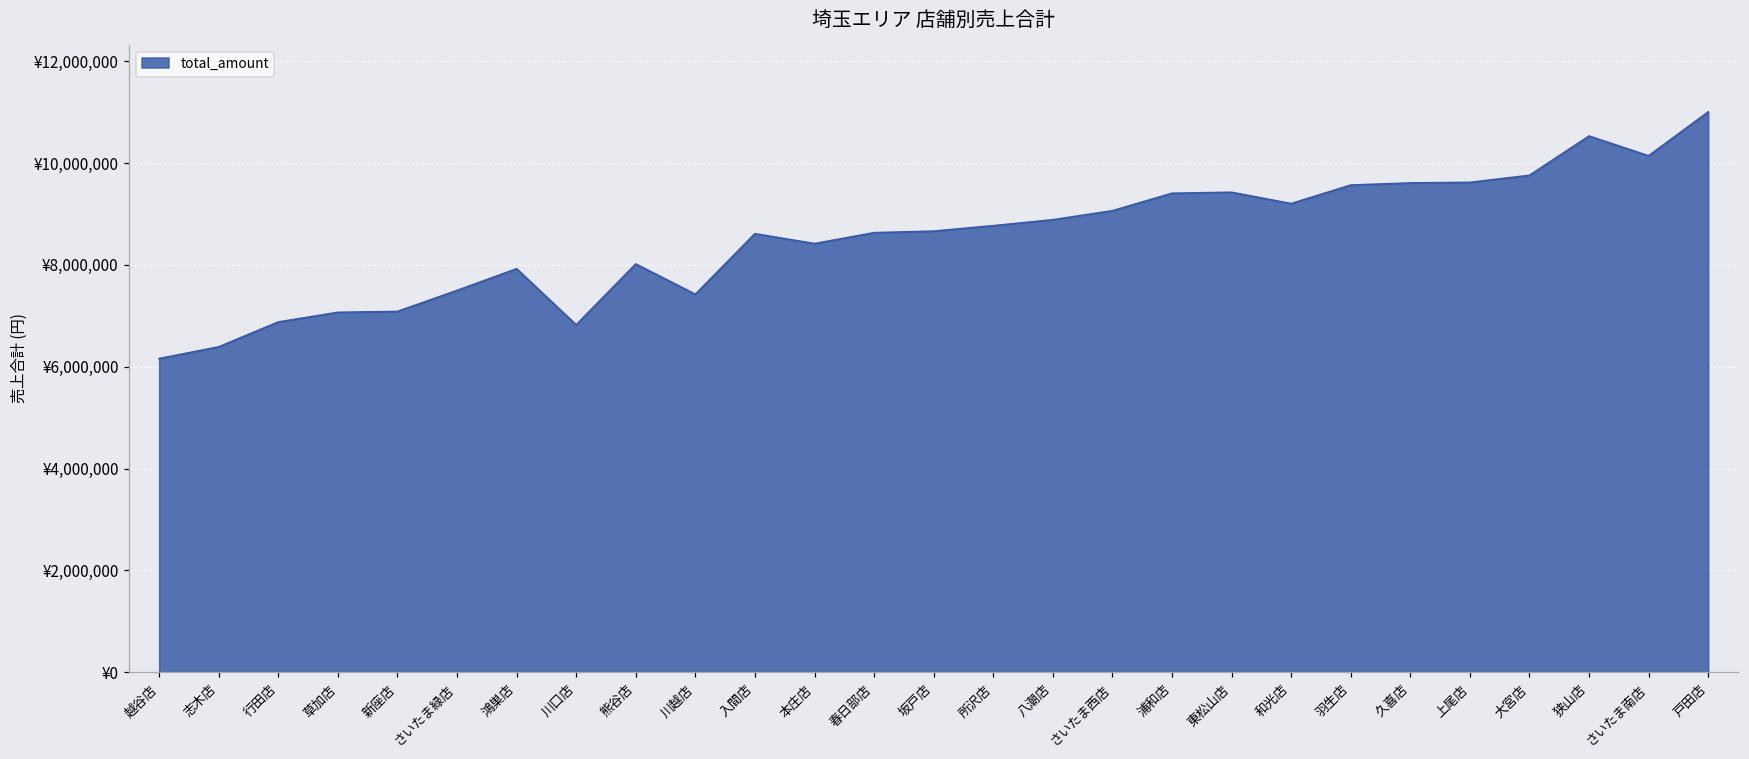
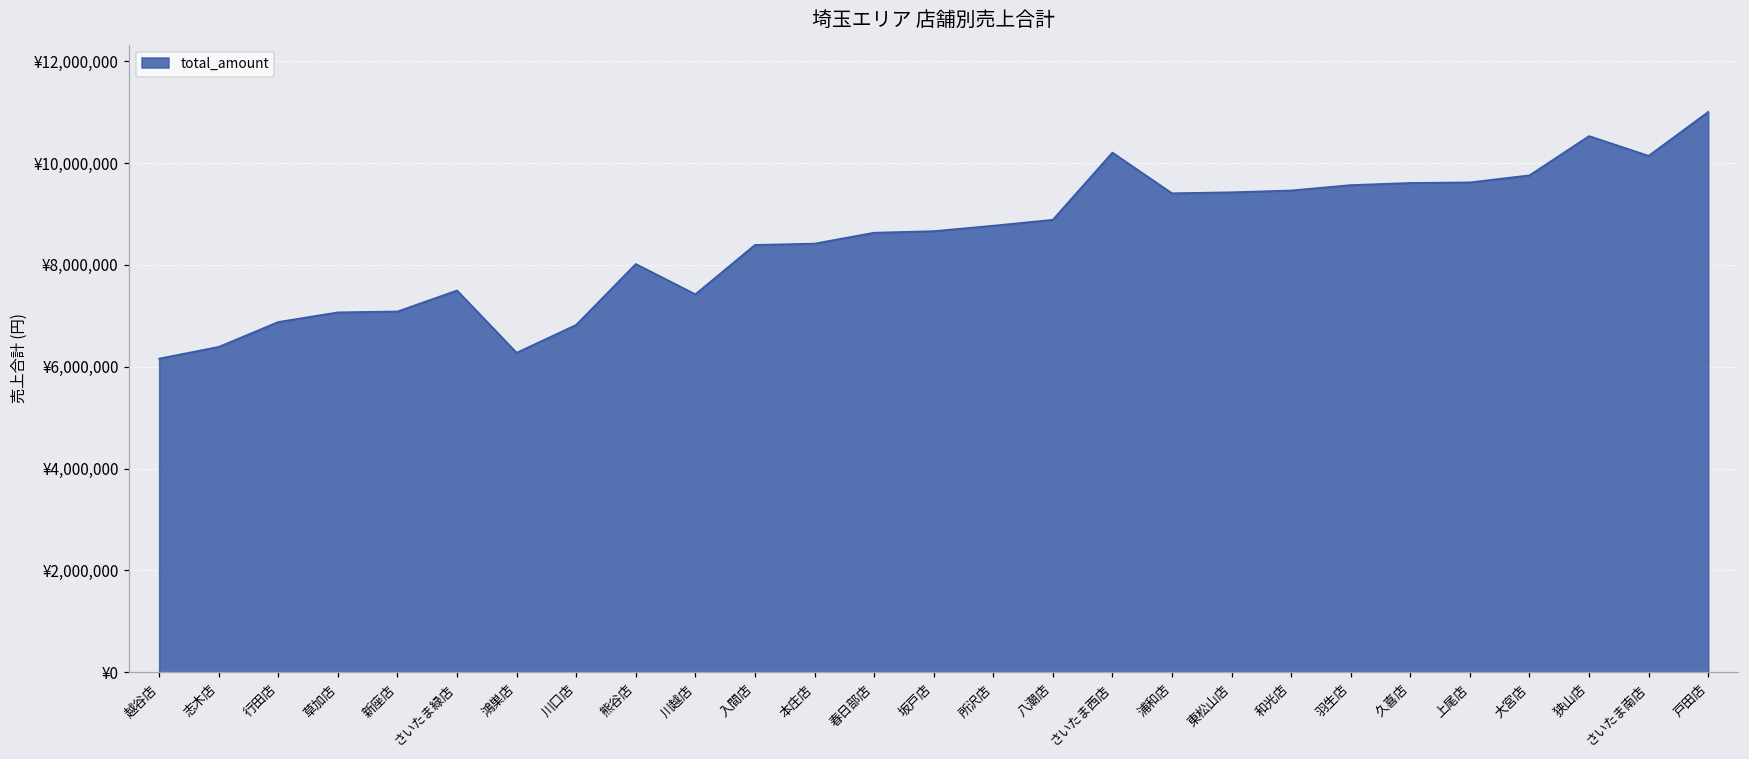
  {
    "越谷店": "¥6,200,000",
    "志木店": "¥6,400,000",
    "行田店": "¥6,900,000",
    "草加店": "¥7,100,000",
    "新座店": "¥7,100,000",
    "さいたま緑店": "¥7,500,000",
-   "鴻巣店": "¥7,900,000",
+   "鴻巣店": "¥6,300,000",
    "川口店": "¥6,800,000",
    "熊谷店": "¥8,000,000",
    "川越店": "¥7,400,000",
-   "入間店": "¥8,600,000",
+   "入間店": "¥8,400,000",
    "本庄店": "¥8,400,000",
    "春日部店": "¥8,600,000",
    "坂戸店": "¥8,700,000",
    "所沢店": "¥8,800,000",
    "八潮店": "¥8,900,000",
-   "さいたま西店": "¥9,100,000",
+   "さいたま西店": "¥10,200,000",
    "浦和店": "¥9,400,000",
    "東松山店": "¥9,400,000",
-   "和光店": "¥9,200,000",
+   "和光店": "¥9,500,000",
    "羽生店": "¥9,600,000",
    "久喜店": "¥9,600,000",
    "上尾店": "¥9,600,000",
    "大宮店": "¥9,800,000",
    "狭山店": "¥10,500,000",
    "さいたま南店": "¥10,100,000",
    "戸田店": "¥11,000,000"
  }
